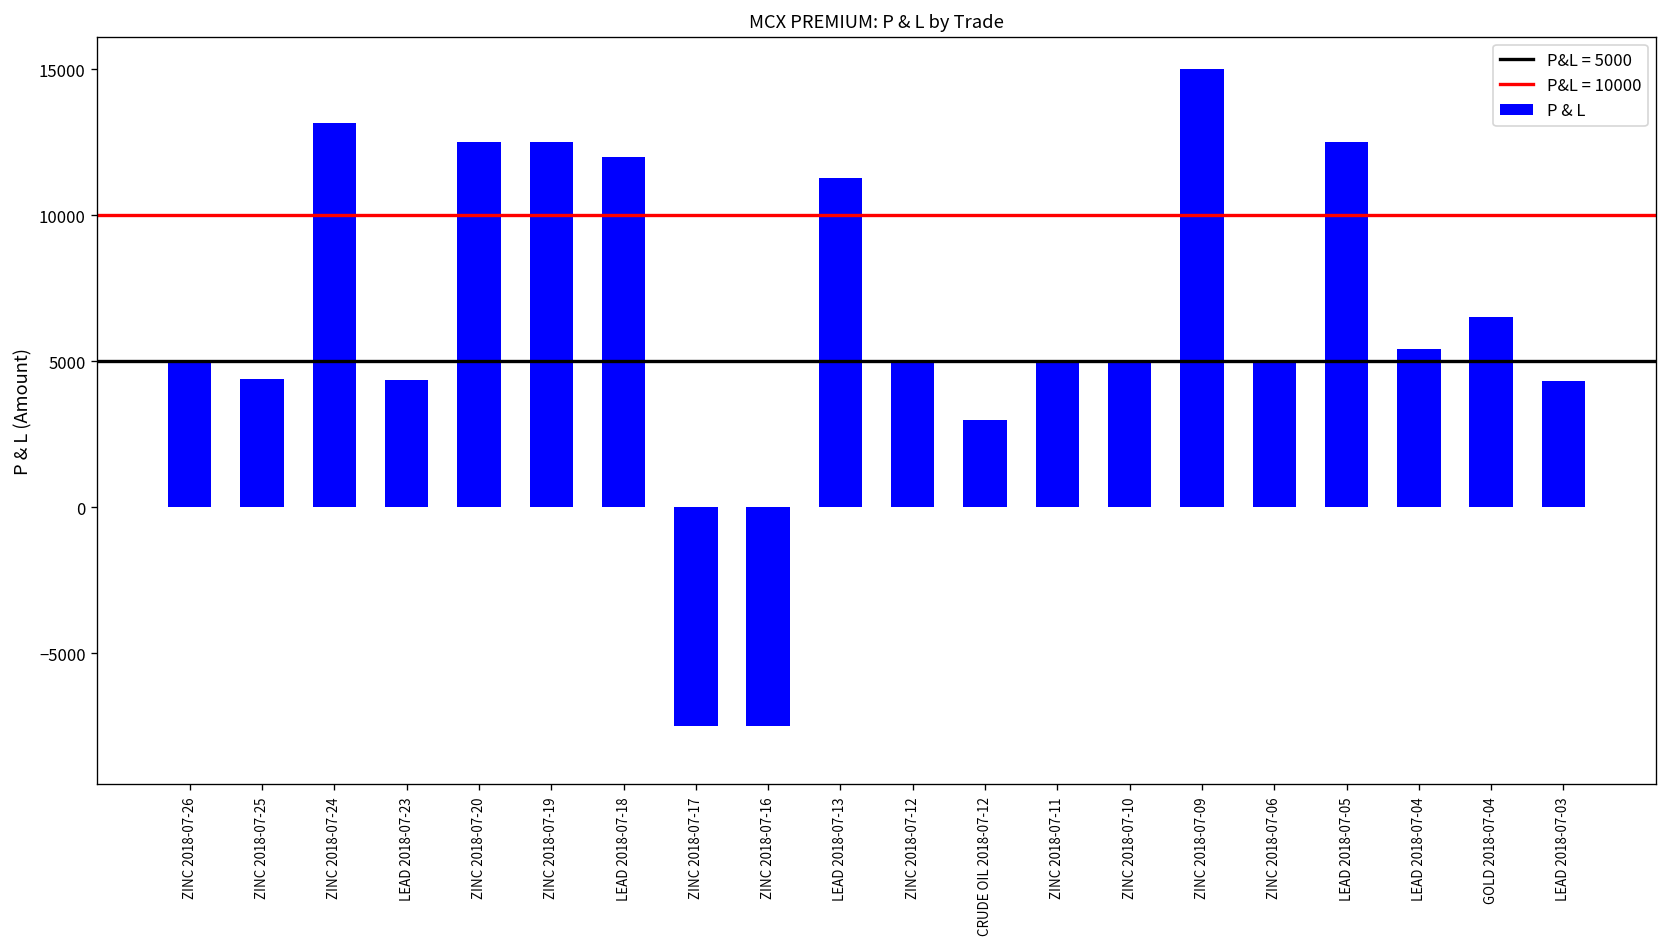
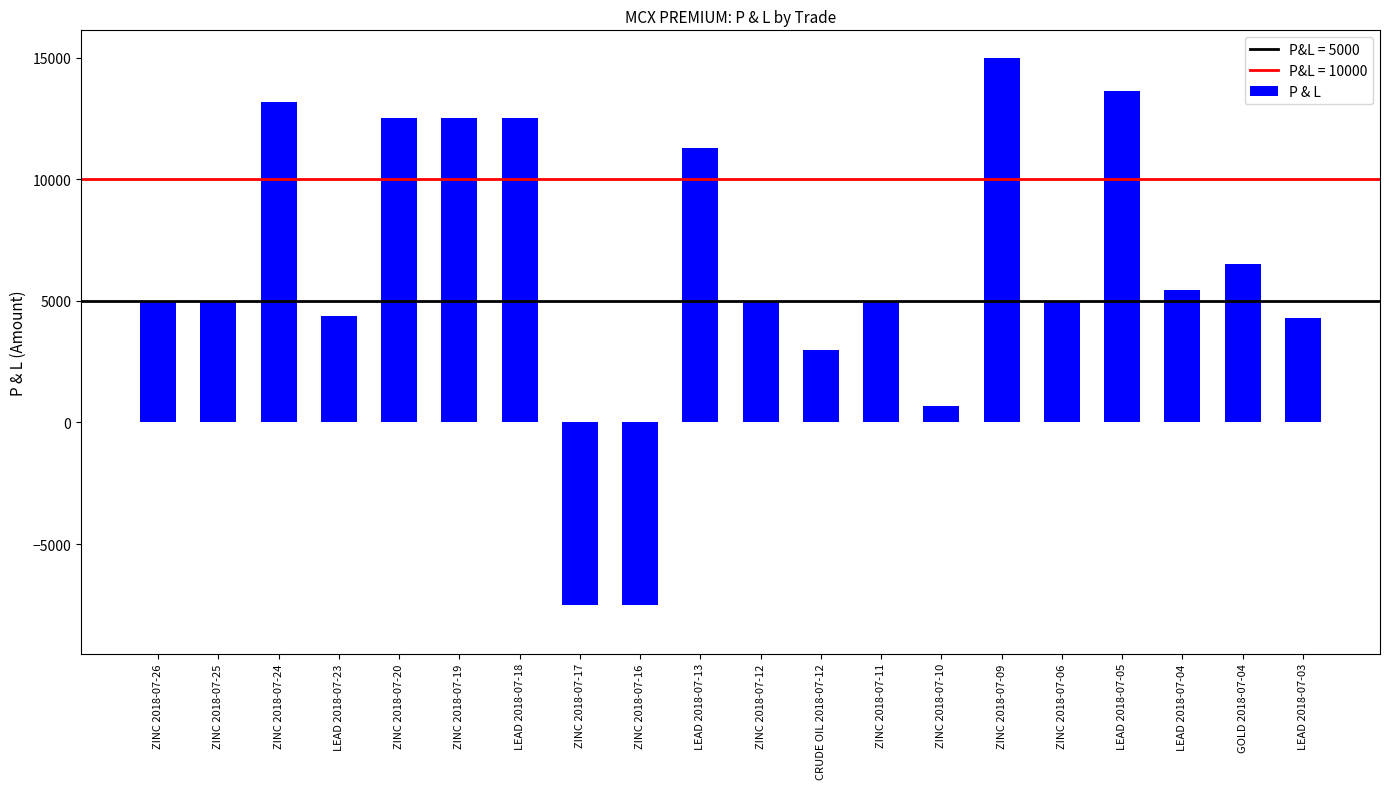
  {
    "ZINC 2018-07-26": 5000,
-   "ZINC 2018-07-25": 4400,
+   "ZINC 2018-07-25": 5000,
    "ZINC 2018-07-24": 13200,
    "LEAD 2018-07-23": 4400,
    "ZINC 2018-07-20": 12500,
    "ZINC 2018-07-19": 12500,
-   "LEAD 2018-07-18": 12000,
+   "LEAD 2018-07-18": 12500,
    "ZINC 2018-07-17": -7500,
    "ZINC 2018-07-16": -7500,
    "LEAD 2018-07-13": 11300,
    "ZINC 2018-07-12": 5000,
    "CRUDE OIL 2018-07-12": 3000,
    "ZINC 2018-07-11": 5000,
-   "ZINC 2018-07-10": 5000,
+   "ZINC 2018-07-10": 700,
    "ZINC 2018-07-09": 15000,
    "ZINC 2018-07-06": 5000,
-   "LEAD 2018-07-05": 12500,
+   "LEAD 2018-07-05": 13600,
    "LEAD 2018-07-04": 5400,
    "GOLD 2018-07-04": 6500,
    "LEAD 2018-07-03": 4300
  }
